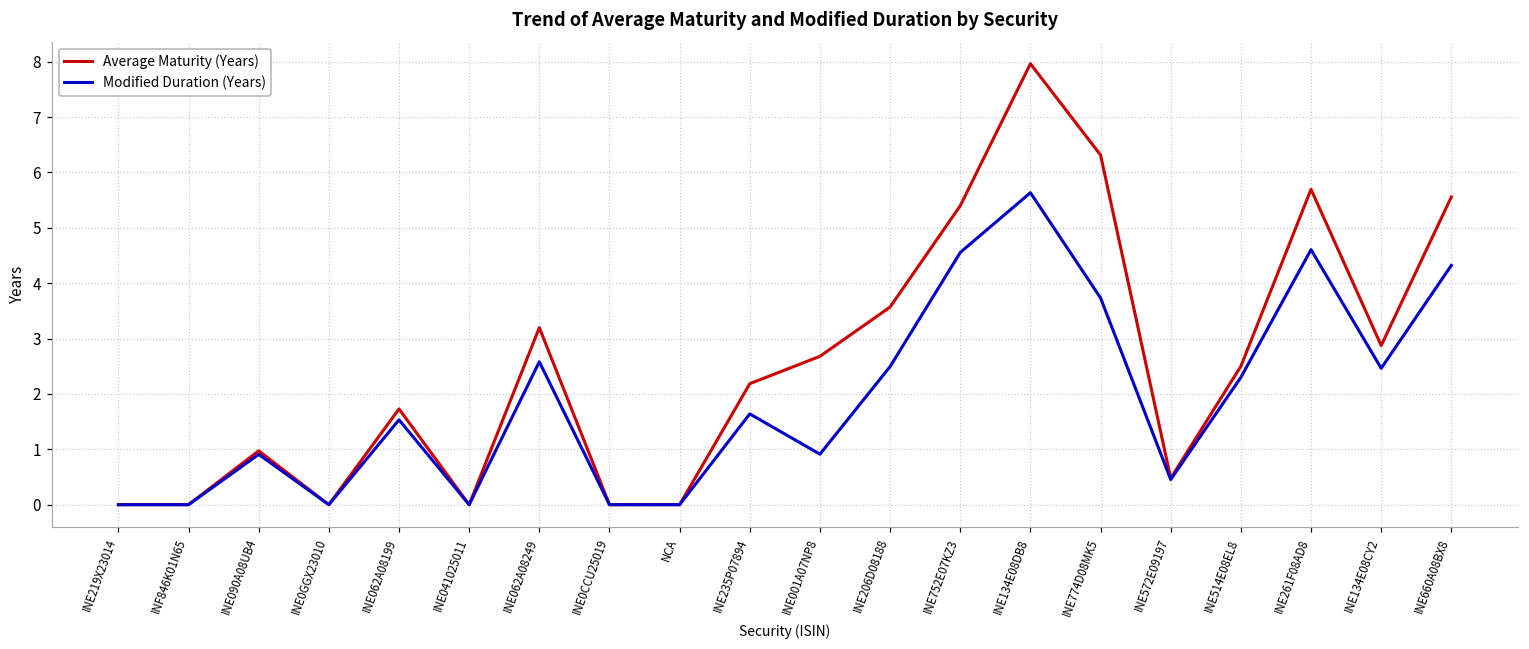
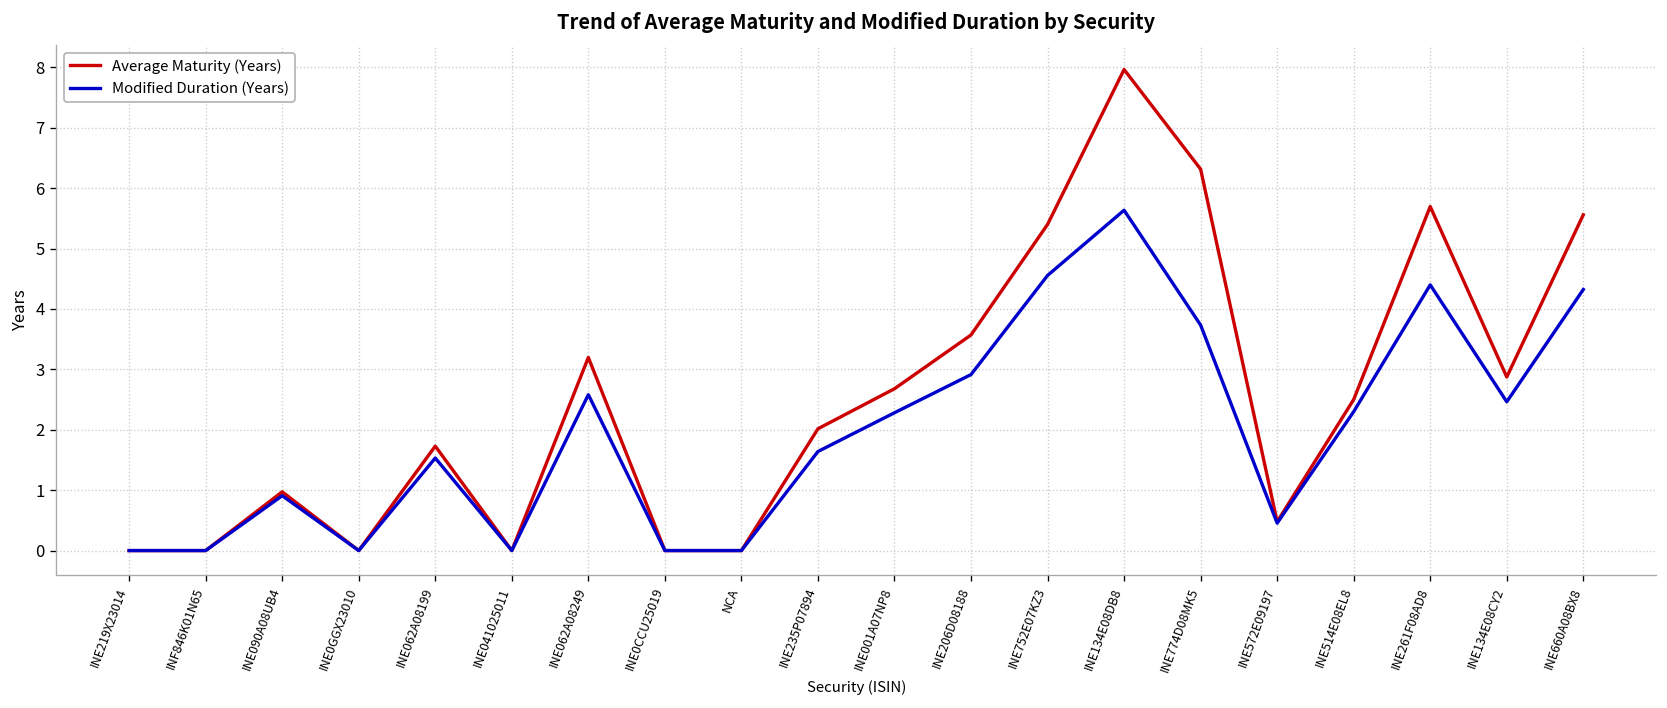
  {
    "Average Maturity (Years)": {
      "INE090A08UB4": 1.0,
      "INE062A08199": 1.7,
      "INE062A08249": 3.2,
-     "INE235P07894": 2.2,
+     "INE235P07894": 2.0,
      "INE001A07NP8": 2.7,
      "INE206D08188": 3.6,
      "INE752E07KZ3": 5.4,
      "INE134E08DB8": 8.0,
      "INE774D08MK5": 6.3,
      "INE514E08EL8": 2.5,
      "INE261F08AD8": 5.7,
      "INE134E08CY2": 2.9,
      "INE660A08BX8": 5.6
    },
    "Modified Duration (Years)": {
      "INE090A08UB4": 0.9,
      "INE062A08199": 1.5,
      "INE062A08249": 2.6,
      "INE235P07894": 1.6,
-     "INE001A07NP8": 0.9,
-     "INE206D08188": 2.5,
+     "INE001A07NP8": 2.3,
+     "INE206D08188": 2.9,
      "INE752E07KZ3": 4.6,
      "INE134E08DB8": 5.6,
      "INE774D08MK5": 3.7,
      "INE514E08EL8": 2.3,
-     "INE261F08AD8": 4.6,
+     "INE261F08AD8": 4.4,
      "INE134E08CY2": 2.5,
      "INE660A08BX8": 4.3
    }
  }
